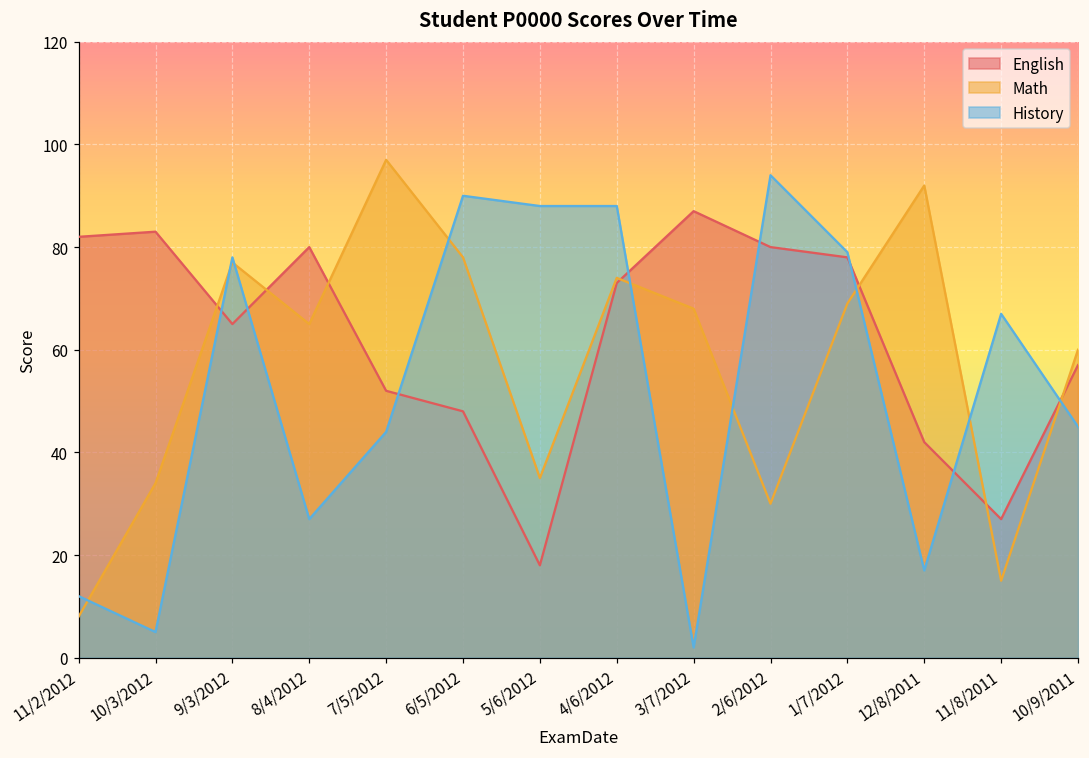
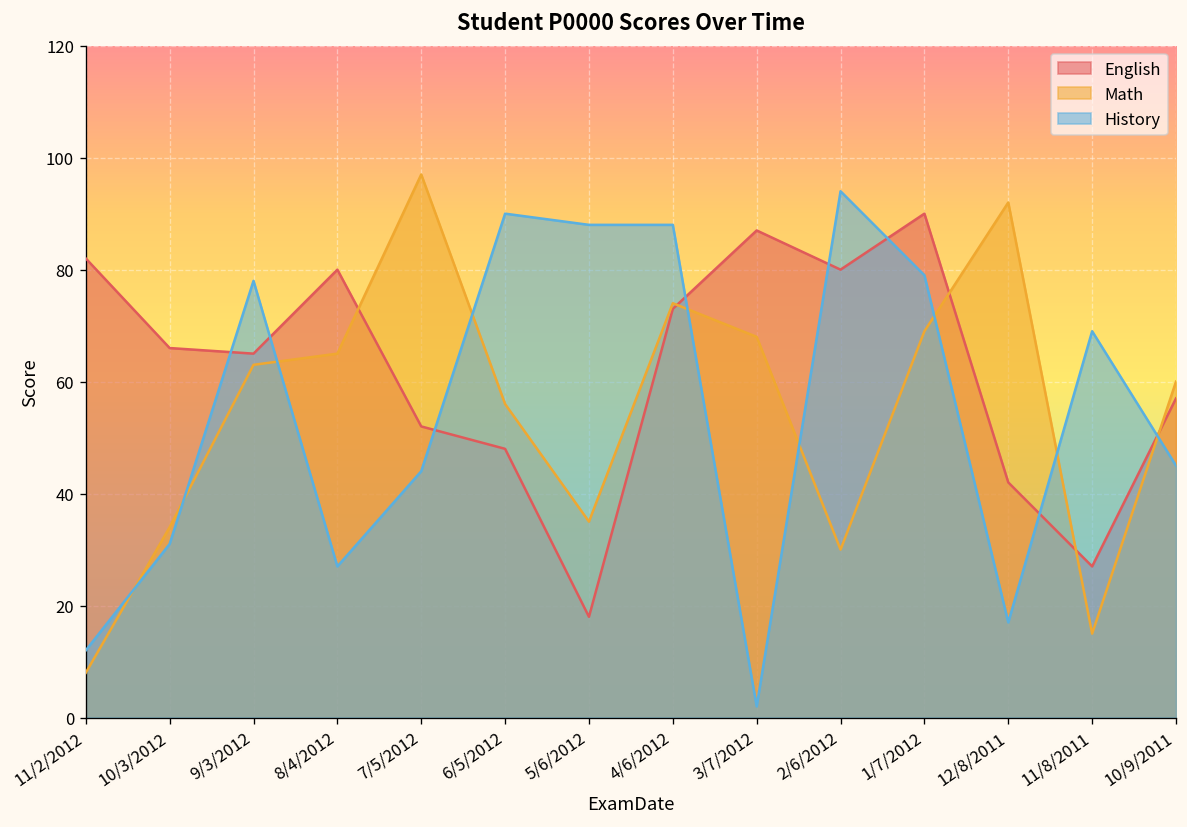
  {
    "English": {
      "11/2/2012": 82,
-     "10/3/2012": 83,
+     "10/3/2012": 66,
      "9/3/2012": 65,
      "8/4/2012": 80,
      "7/5/2012": 52,
      "6/5/2012": 48,
      "5/6/2012": 18,
      "4/6/2012": 73,
      "3/7/2012": 87,
      "2/6/2012": 80,
-     "1/7/2012": 78,
+     "1/7/2012": 90,
      "12/8/2011": 42,
      "11/8/2011": 27,
      "10/9/2011": 57
    },
    "Math": {
      "11/2/2012": 8,
      "10/3/2012": 34,
-     "9/3/2012": 77,
+     "9/3/2012": 63,
      "8/4/2012": 65,
      "7/5/2012": 97,
-     "6/5/2012": 78,
+     "6/5/2012": 56,
      "5/6/2012": 35,
      "4/6/2012": 74,
      "3/7/2012": 68,
      "2/6/2012": 30,
      "1/7/2012": 69,
      "12/8/2011": 92,
      "11/8/2011": 15,
      "10/9/2011": 60
    },
    "History": {
      "11/2/2012": 12,
-     "10/3/2012": 5,
+     "10/3/2012": 31,
      "9/3/2012": 78,
      "8/4/2012": 27,
      "7/5/2012": 44,
      "6/5/2012": 90,
      "5/6/2012": 88,
      "4/6/2012": 88,
      "3/7/2012": 2,
      "2/6/2012": 94,
      "1/7/2012": 79,
      "12/8/2011": 17,
-     "11/8/2011": 67,
+     "11/8/2011": 69,
      "10/9/2011": 45
    }
  }
